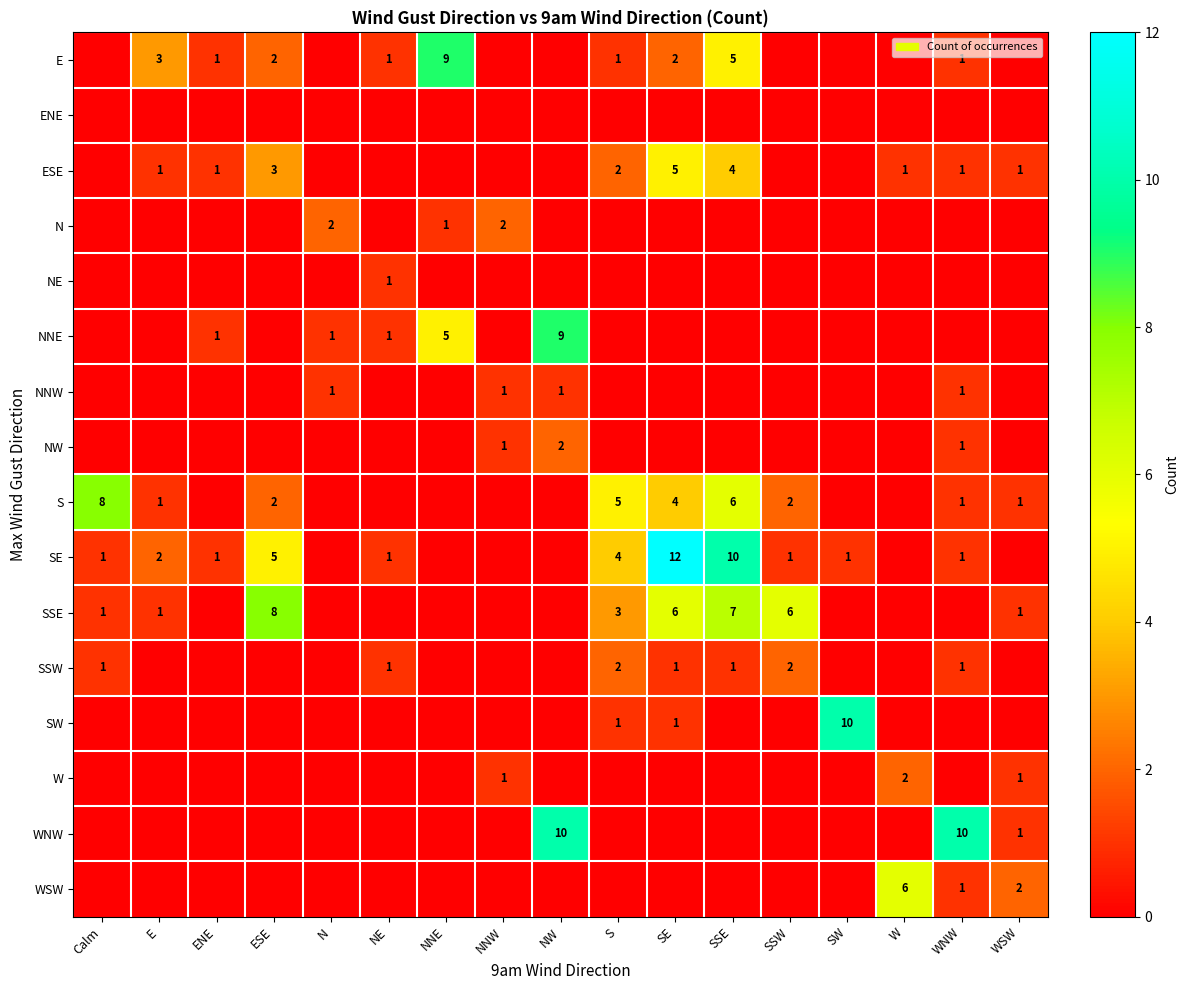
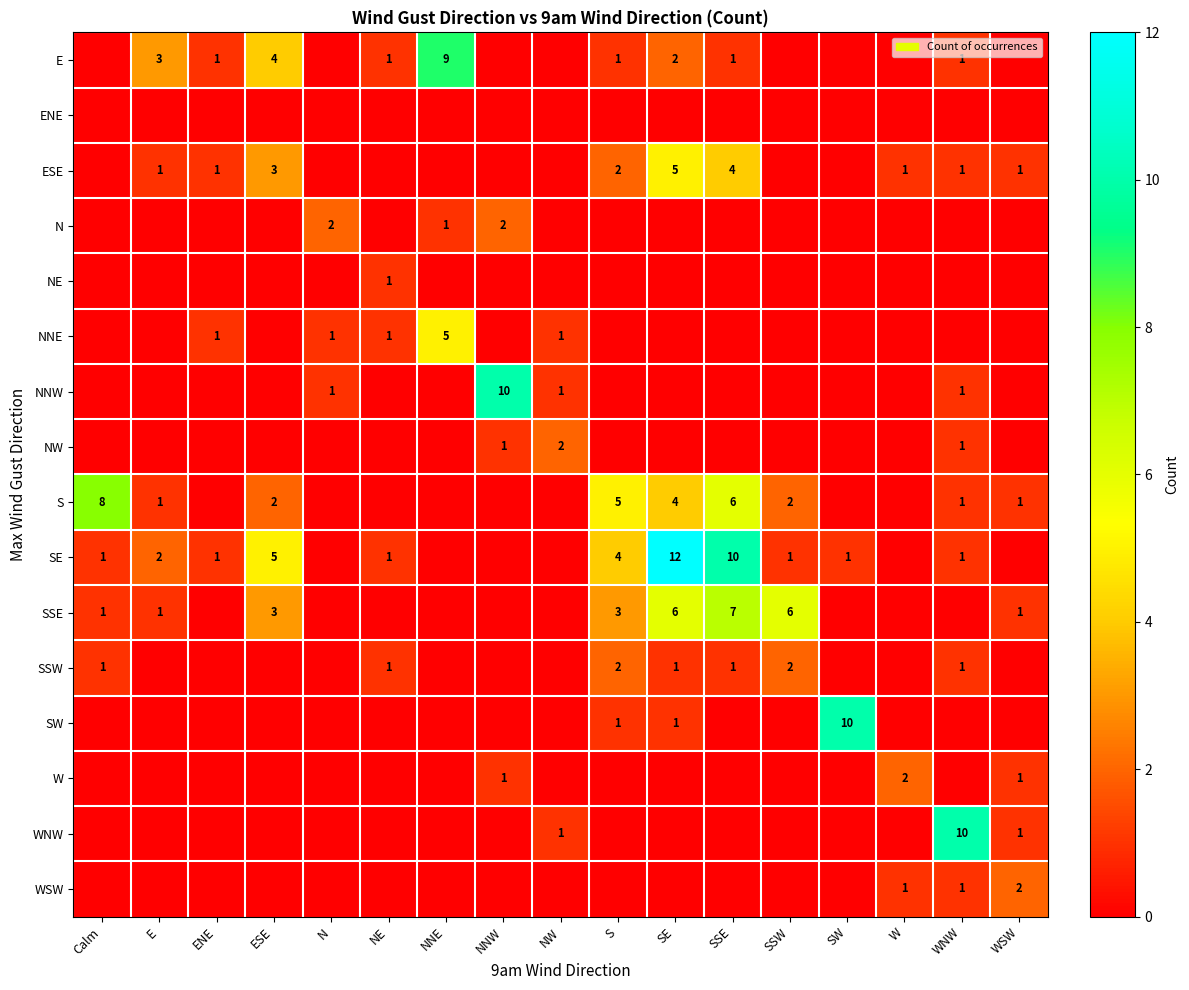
  {
    "E": {
      "E": 3,
      "ENE": 1,
-     "ESE": 2,
+     "ESE": 4,
      "NE": 1,
      "NNE": 9,
      "S": 1,
      "SE": 2,
-     "SSE": 5
+     "SSE": 1
    },
    "ESE": {
      "E": 1,
      "ENE": 1,
      "ESE": 3,
      "S": 2,
      "SE": 5,
      "SSE": 4,
      "W": 1,
      "WNW": 1,
      "WSW": 1
    },
    "N": {
      "N": 2,
      "NNE": 1,
      "NNW": 2
    },
    "NE": {
      "NE": 1
    },
    "NNE": {
      "ENE": 1,
      "N": 1,
      "NE": 1,
      "NNE": 5,
-     "NW": 9
+     "NW": 1
    },
    "NNW": {
      "N": 1,
-     "NNW": 1,
+     "NNW": 10,
      "NW": 1,
      "WNW": 1
    },
    "NW": {
      "NNW": 1,
      "NW": 2,
      "WNW": 1
    },
    "S": {
      "Calm": 8,
      "E": 1,
      "ESE": 2,
      "S": 5,
      "SE": 4,
      "SSE": 6,
      "SSW": 2,
      "WNW": 1,
      "WSW": 1
    },
    "SE": {
      "Calm": 1,
      "E": 2,
      "ENE": 1,
      "ESE": 5,
      "NE": 1,
      "S": 4,
      "SE": 12,
      "SSE": 10,
      "SSW": 1,
      "SW": 1,
      "WNW": 1
    },
    "SSE": {
      "Calm": 1,
      "E": 1,
-     "ESE": 8,
+     "ESE": 3,
      "S": 3,
      "SE": 6,
      "SSE": 7,
      "SSW": 6,
      "WSW": 1
    },
    "SSW": {
      "Calm": 1,
      "NE": 1,
      "S": 2,
      "SE": 1,
      "SSE": 1,
      "SSW": 2,
      "WNW": 1
    },
    "SW": {
      "S": 1,
      "SE": 1,
      "SW": 10
    },
    "W": {
      "NNW": 1,
      "W": 2,
      "WSW": 1
    },
    "WNW": {
-     "NW": 10,
+     "NW": 1,
      "WNW": 10,
      "WSW": 1
    },
    "WSW": {
-     "W": 6,
+     "W": 1,
      "WNW": 1,
      "WSW": 2
    }
  }
